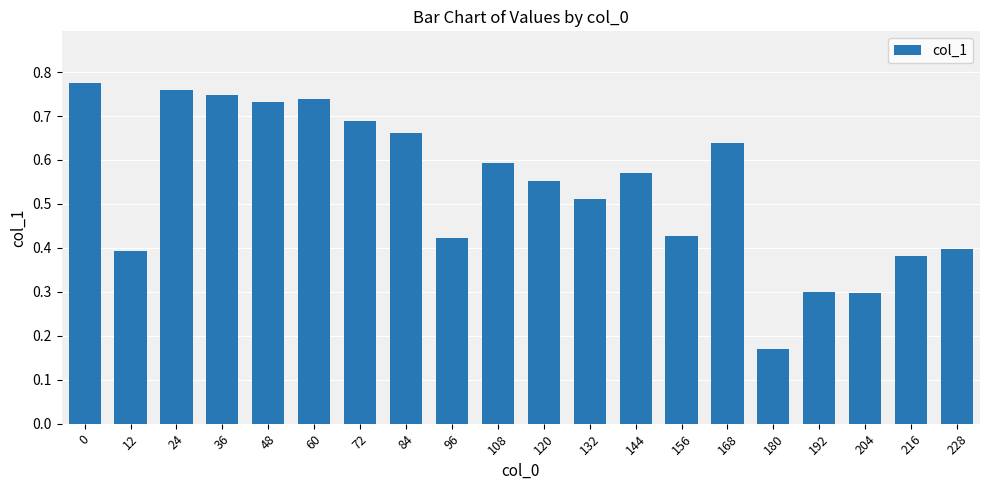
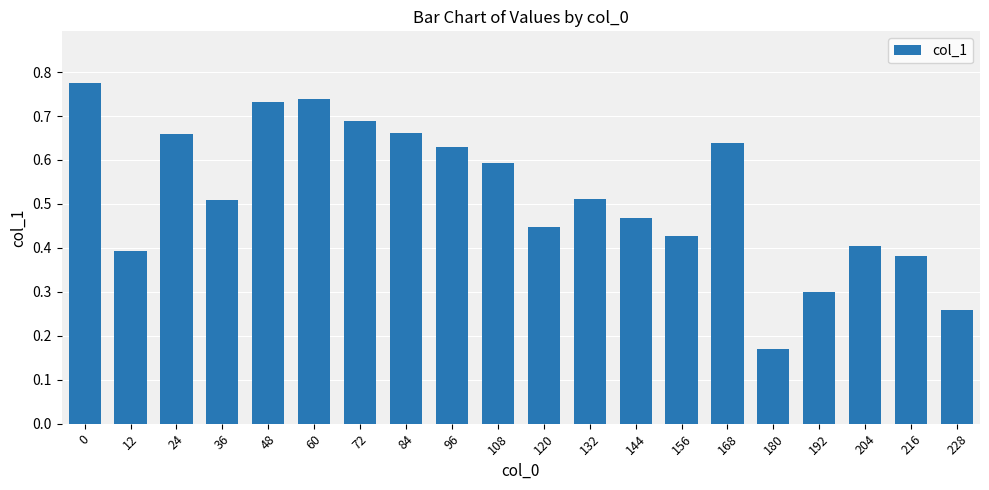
  {
    "0": 0.78,
    "12": 0.39,
-   "24": 0.76,
-   "36": 0.75,
+   "24": 0.66,
+   "36": 0.51,
    "48": 0.73,
    "60": 0.74,
    "72": 0.69,
    "84": 0.66,
-   "96": 0.42,
+   "96": 0.63,
    "108": 0.59,
-   "120": 0.55,
+   "120": 0.45,
    "132": 0.51,
-   "144": 0.57,
+   "144": 0.47,
    "156": 0.43,
    "168": 0.64,
    "180": 0.17,
    "192": 0.30,
-   "204": 0.30,
+   "204": 0.40,
    "216": 0.38,
-   "228": 0.40
+   "228": 0.26
  }
